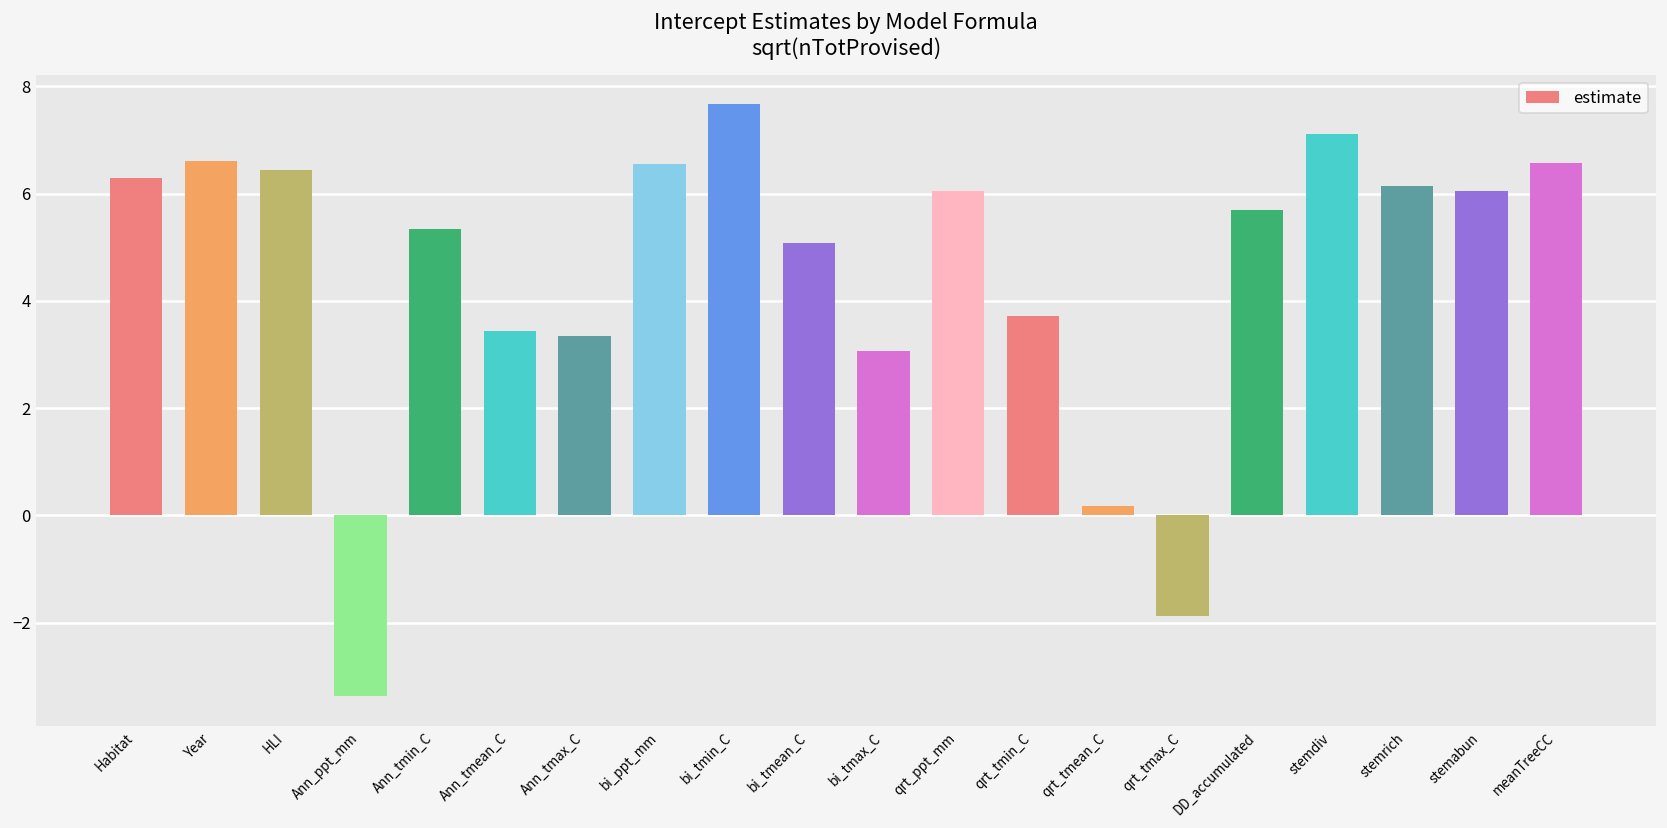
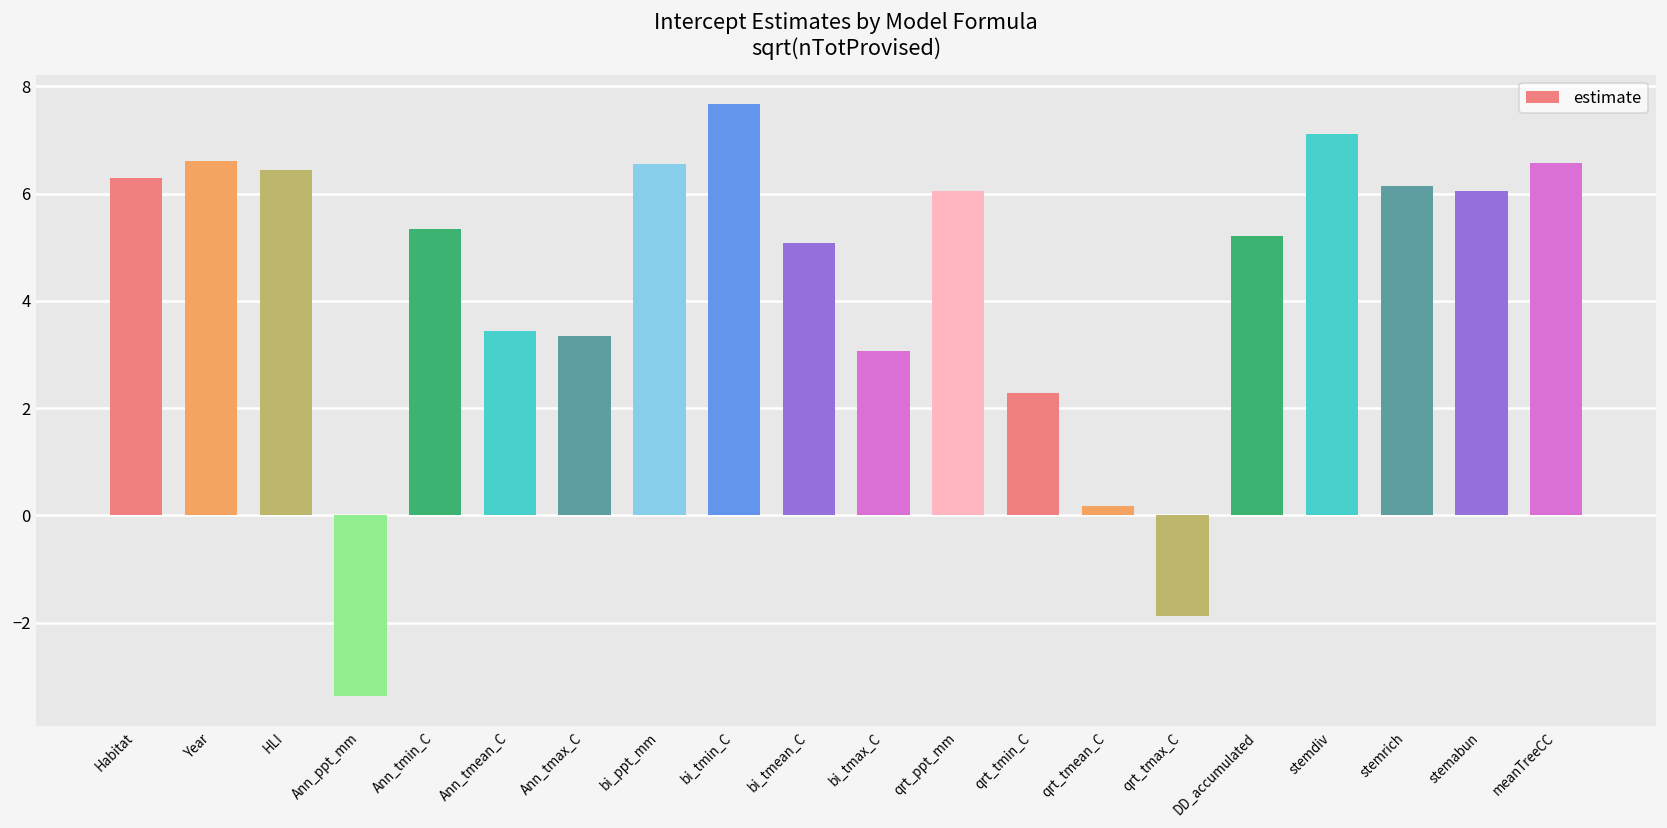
  {
    "Habitat": 6.3,
    "Year": 6.6,
    "HLI": 6.4,
    "Ann_ppt_mm": -3.4,
    "Ann_tmin_C": 5.3,
    "Ann_tmean_C": 3.4,
    "Ann_tmax_C": 3.3,
    "bi_ppt_mm": 6.5,
    "bi_tmin_C": 7.7,
    "bi_tmean_C": 5.1,
    "bi_tmax_C": 3.1,
    "qrt_ppt_mm": 6.0,
-   "qrt_tmin_C": 3.7,
+   "qrt_tmin_C": 2.3,
    "qrt_tmean_C": 0.2,
    "qrt_tmax_C": -1.9,
-   "DD_accumulated": 5.7,
+   "DD_accumulated": 5.2,
    "stemdiv": 7.1,
    "stemrich": 6.1,
    "stemabun": 6.0,
    "meanTreeCC": 6.6
  }
